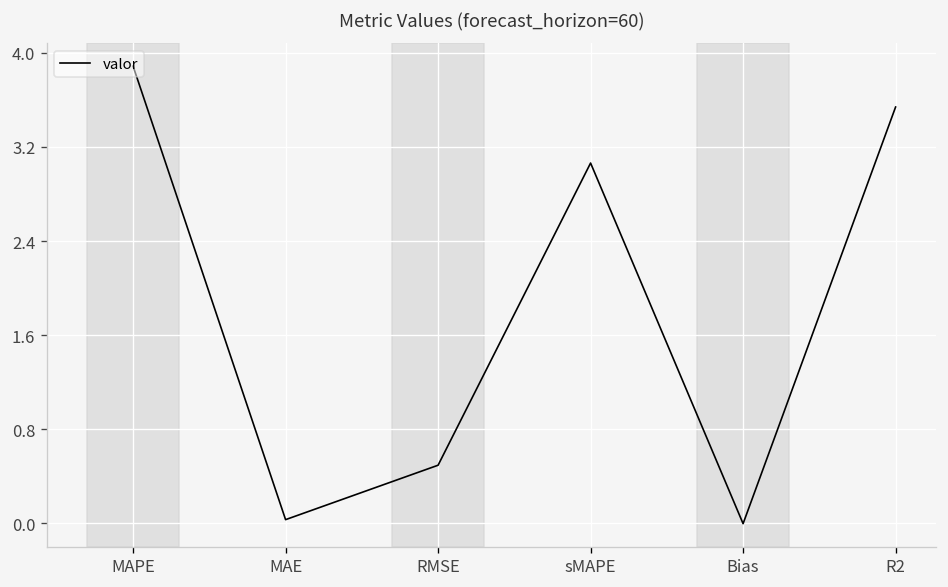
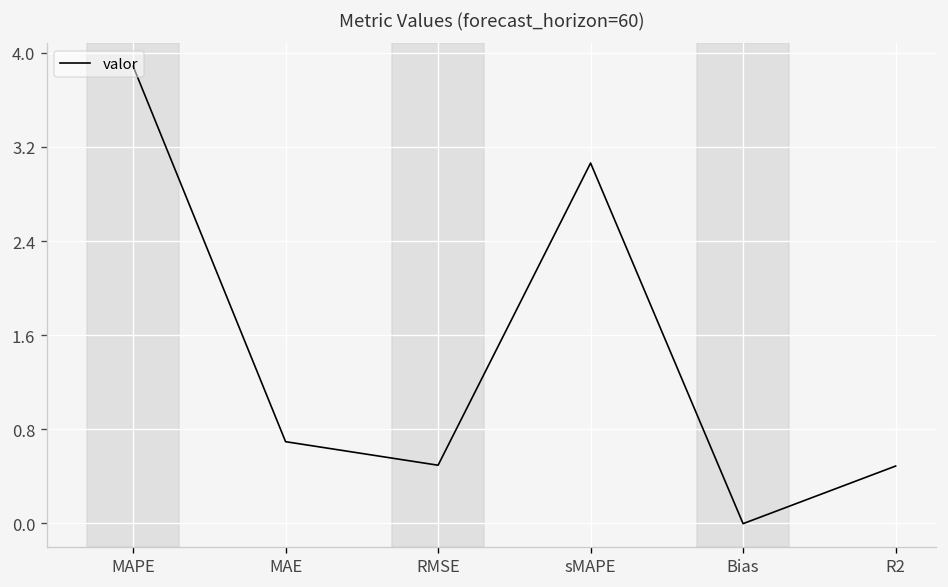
  {
-   "MAE": 0.0,
+   "MAE": 0.7,
    "RMSE": 0.5,
    "sMAPE": 3.1,
    "Bias": 0.0,
-   "R2": 3.5
+   "R2": 0.5
  }
